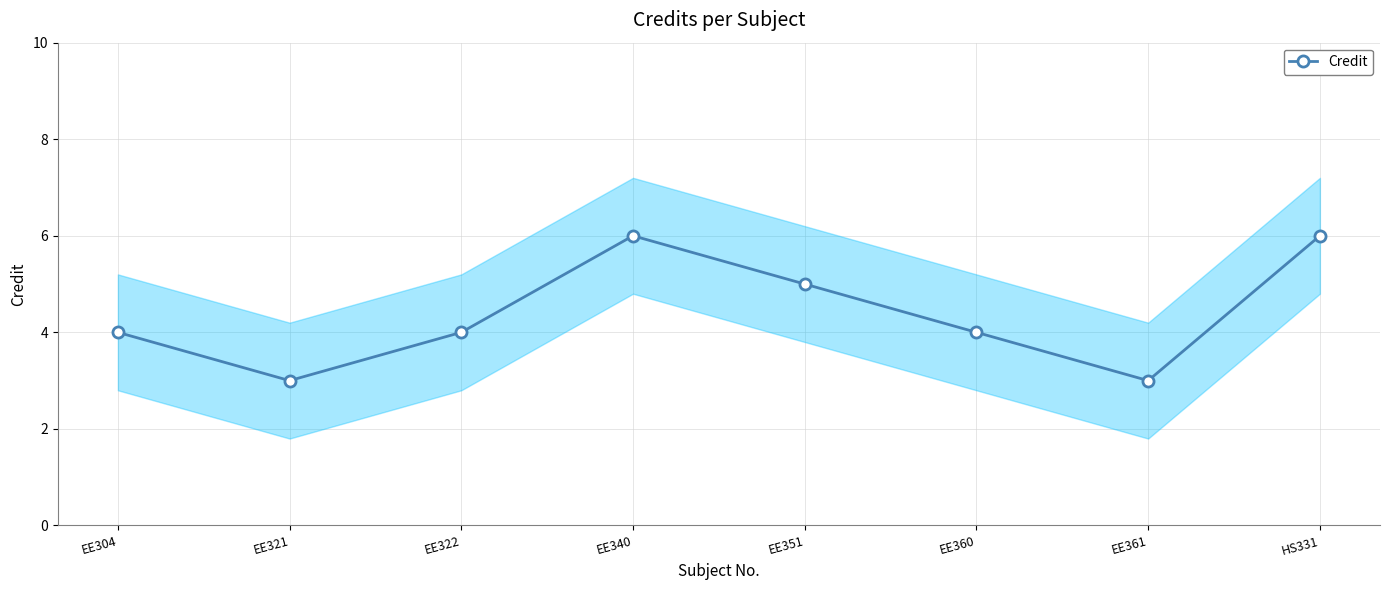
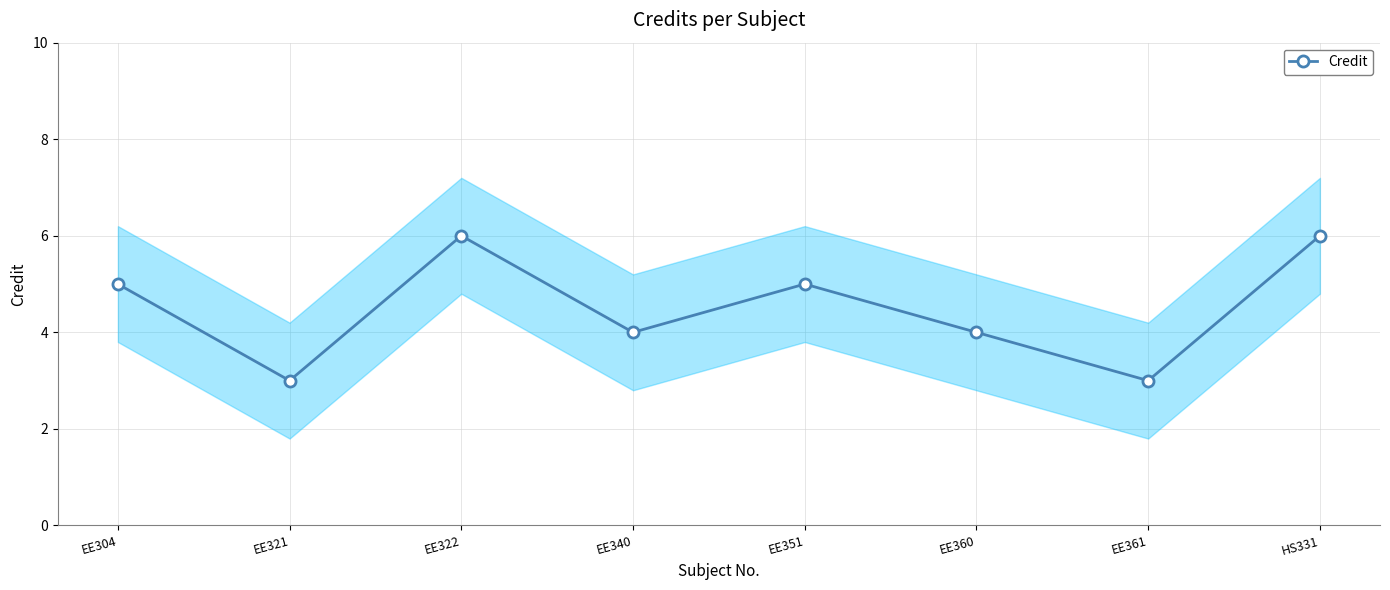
  {
    "Credit": {
-     "EE304": 4,
+     "EE304": 5,
      "EE321": 3,
-     "EE322": 4,
-     "EE340": 6,
+     "EE322": 6,
+     "EE340": 4,
      "EE351": 5,
      "EE360": 4,
      "EE361": 3,
      "HS331": 6
    }
  }
